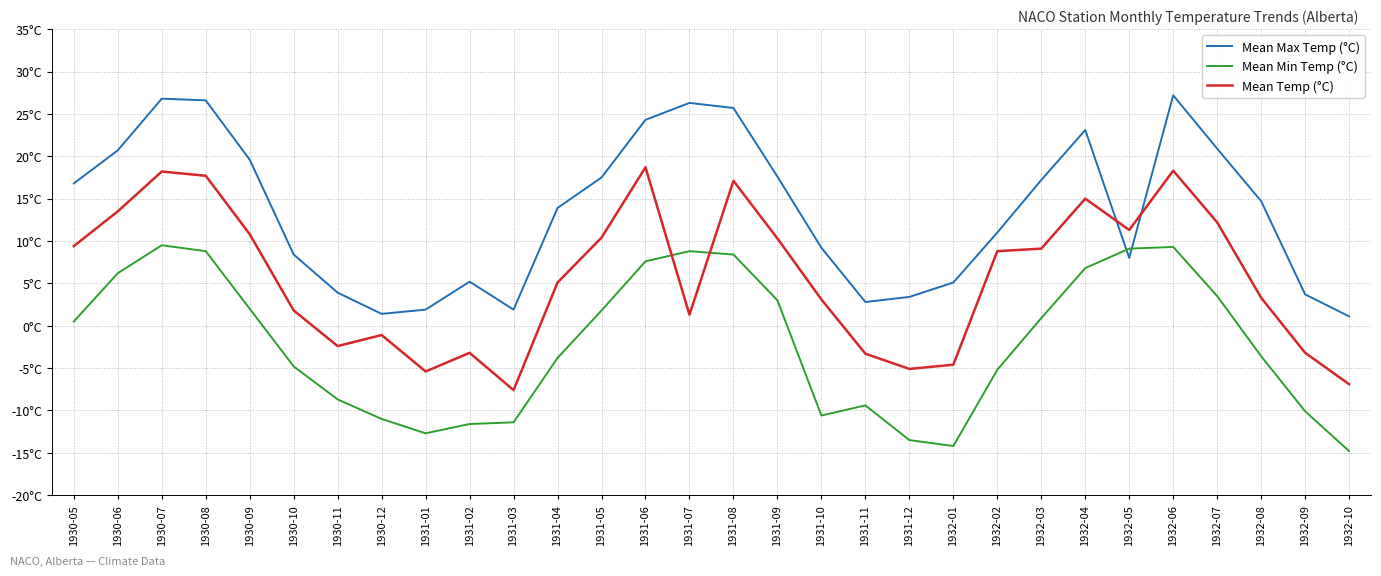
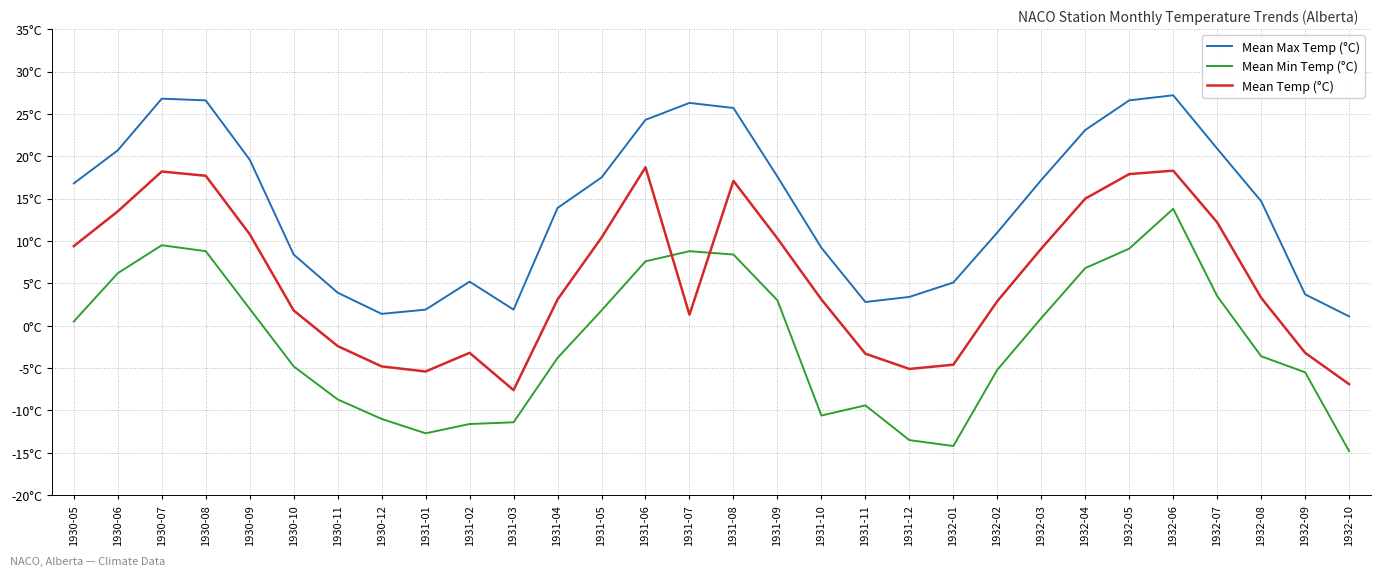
  {
    "Mean Max Temp (°C)": {
      "1930-05": "17°C",
      "1930-06": "21°C",
      "1930-07": "27°C",
      "1930-08": "27°C",
      "1930-09": "20°C",
      "1930-10": "8°C",
      "1930-11": "4°C",
      "1930-12": "1°C",
      "1931-01": "2°C",
      "1931-02": "5°C",
      "1931-03": "2°C",
      "1931-04": "14°C",
      "1931-05": "18°C",
      "1931-06": "24°C",
      "1931-07": "26°C",
      "1931-08": "26°C",
      "1931-09": "18°C",
      "1931-10": "9°C",
      "1931-11": "3°C",
      "1931-12": "3°C",
      "1932-01": "5°C",
      "1932-02": "11°C",
      "1932-03": "17°C",
      "1932-04": "23°C",
-     "1932-05": "8°C",
+     "1932-05": "27°C",
      "1932-06": "27°C",
      "1932-07": "21°C",
      "1932-08": "15°C",
      "1932-09": "4°C",
      "1932-10": "1°C"
    },
    "Mean Min Temp (°C)": {
      "1930-05": "1°C",
      "1930-06": "6°C",
      "1930-07": "10°C",
      "1930-08": "9°C",
      "1930-09": "2°C",
      "1930-10": "-5°C",
      "1930-11": "-9°C",
      "1930-12": "-11°C",
      "1931-01": "-13°C",
      "1931-02": "-12°C",
      "1931-03": "-11°C",
      "1931-04": "-4°C",
      "1931-05": "2°C",
      "1931-06": "8°C",
      "1931-07": "9°C",
      "1931-08": "8°C",
      "1931-09": "3°C",
      "1931-10": "-11°C",
      "1931-11": "-9°C",
      "1931-12": "-14°C",
      "1932-01": "-14°C",
      "1932-02": "-5°C",
      "1932-03": "1°C",
      "1932-04": "7°C",
      "1932-05": "9°C",
-     "1932-06": "9°C",
+     "1932-06": "14°C",
      "1932-07": "4°C",
      "1932-08": "-4°C",
-     "1932-09": "-10°C",
+     "1932-09": "-6°C",
      "1932-10": "-15°C"
    },
    "Mean Temp (°C)": {
      "1930-05": "9°C",
      "1930-06": "14°C",
      "1930-07": "18°C",
      "1930-08": "18°C",
      "1930-09": "11°C",
      "1930-10": "2°C",
      "1930-11": "-2°C",
-     "1930-12": "-1°C",
+     "1930-12": "-5°C",
      "1931-01": "-5°C",
      "1931-02": "-3°C",
      "1931-03": "-8°C",
-     "1931-04": "5°C",
+     "1931-04": "3°C",
      "1931-05": "10°C",
      "1931-06": "19°C",
      "1931-07": "1°C",
      "1931-08": "17°C",
      "1931-09": "10°C",
      "1931-10": "3°C",
      "1931-11": "-3°C",
      "1931-12": "-5°C",
      "1932-01": "-5°C",
-     "1932-02": "9°C",
+     "1932-02": "3°C",
      "1932-03": "9°C",
      "1932-04": "15°C",
-     "1932-05": "11°C",
+     "1932-05": "18°C",
      "1932-06": "18°C",
      "1932-07": "12°C",
      "1932-08": "3°C",
      "1932-09": "-3°C",
      "1932-10": "-7°C"
    }
  }
